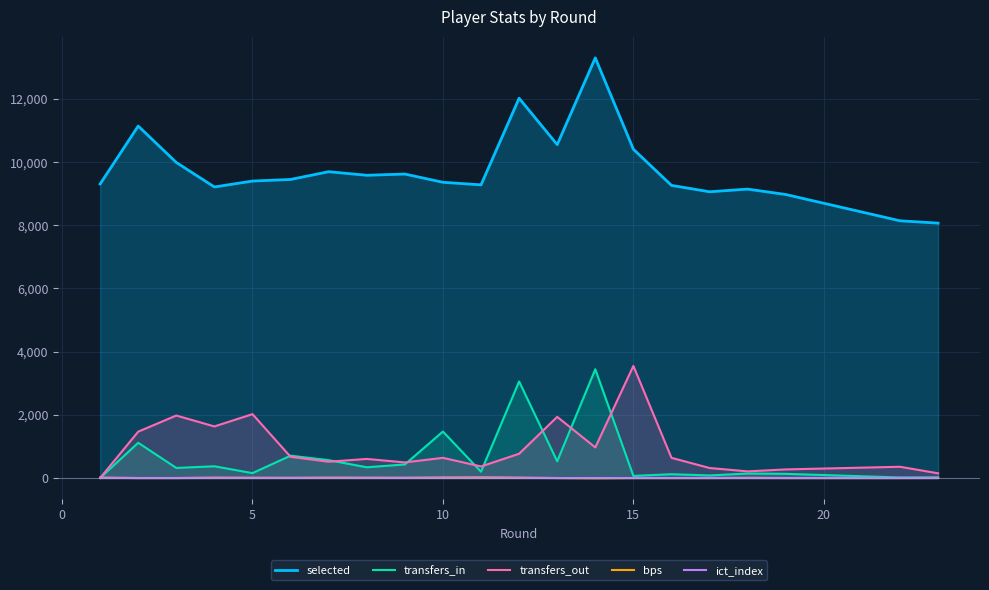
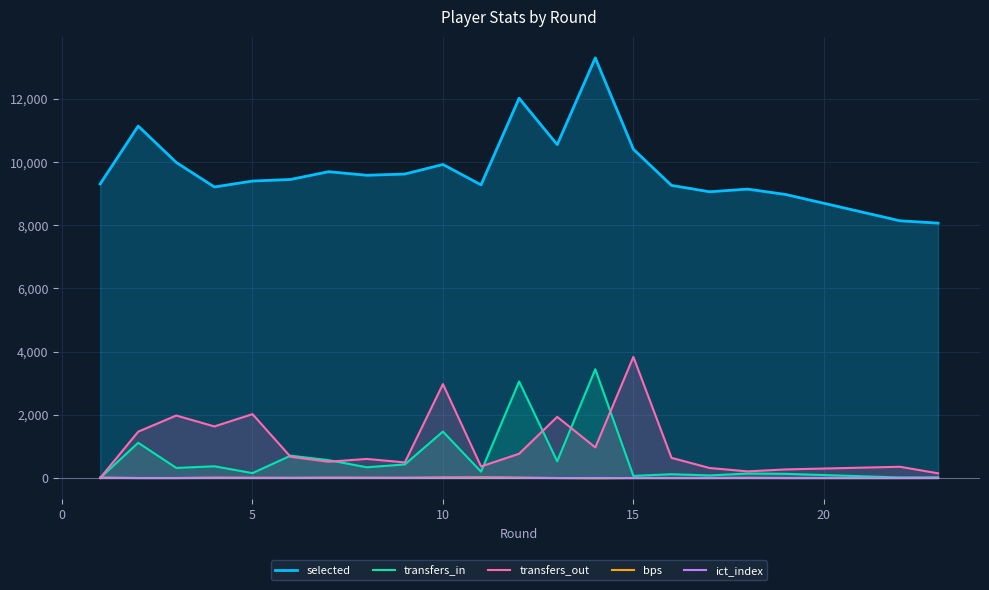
  {
    "selected": {
      "5": "9,400",
-     "10": "9,400",
+     "10": "9,900",
      "15": "10,400"
    },
    "transfers_in": {
      "5": "200",
      "10": "1,500"
    },
    "transfers_out": {
      "5": "2,000",
-     "10": "600",
-     "15": "3,500"
+     "10": "3,000",
+     "15": "3,800"
    }
  }
